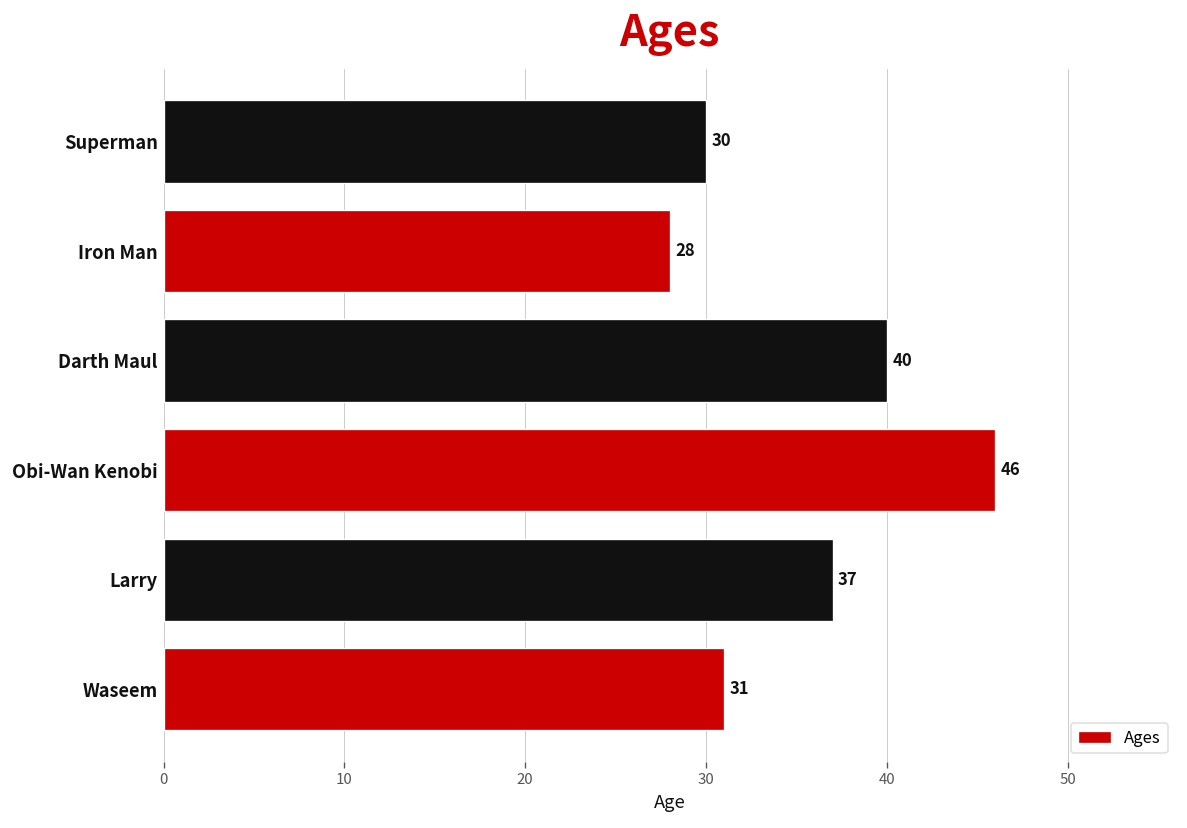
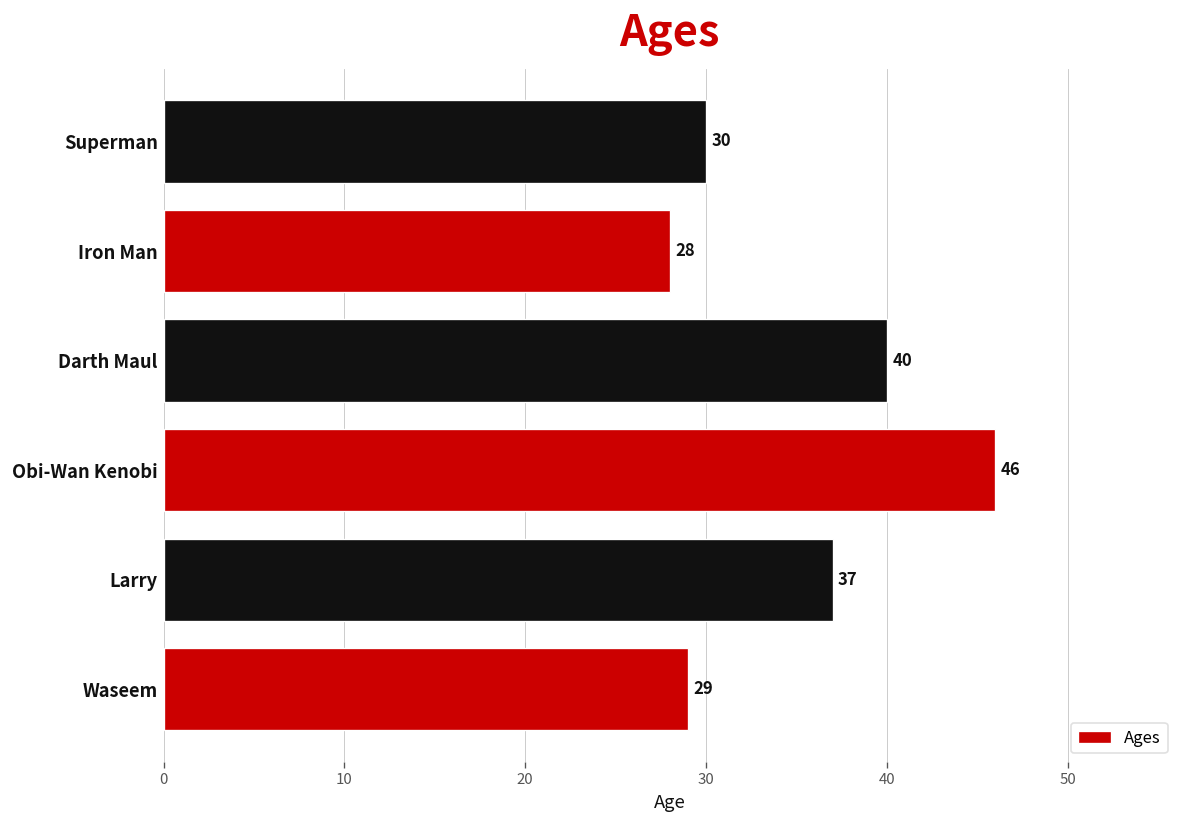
  {
    "Superman": 30,
    "Iron Man": 28,
    "Darth Maul": 40,
    "Obi-Wan Kenobi": 46,
    "Larry": 37,
-   "Waseem": 31
+   "Waseem": 29
  }
